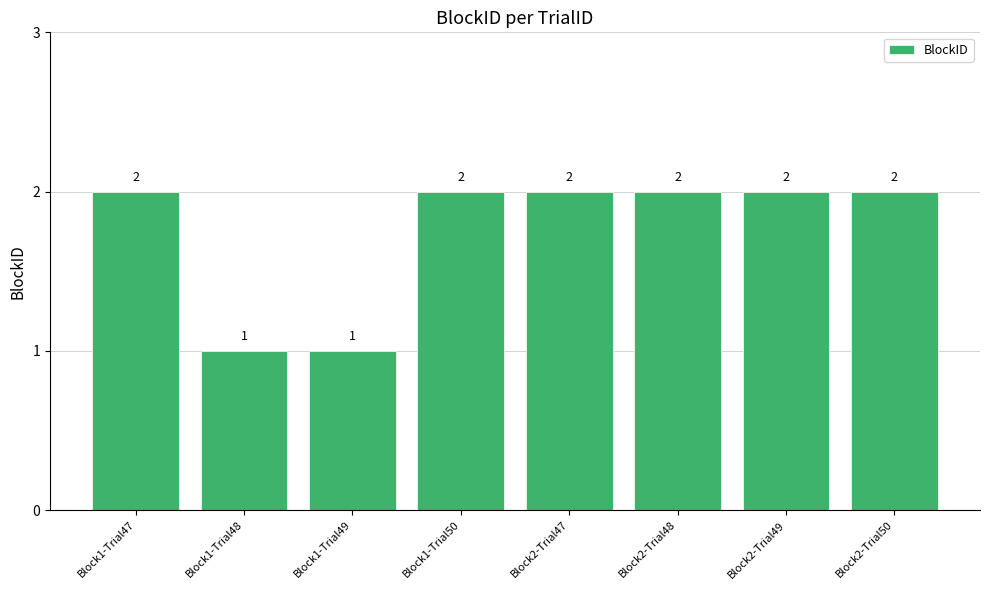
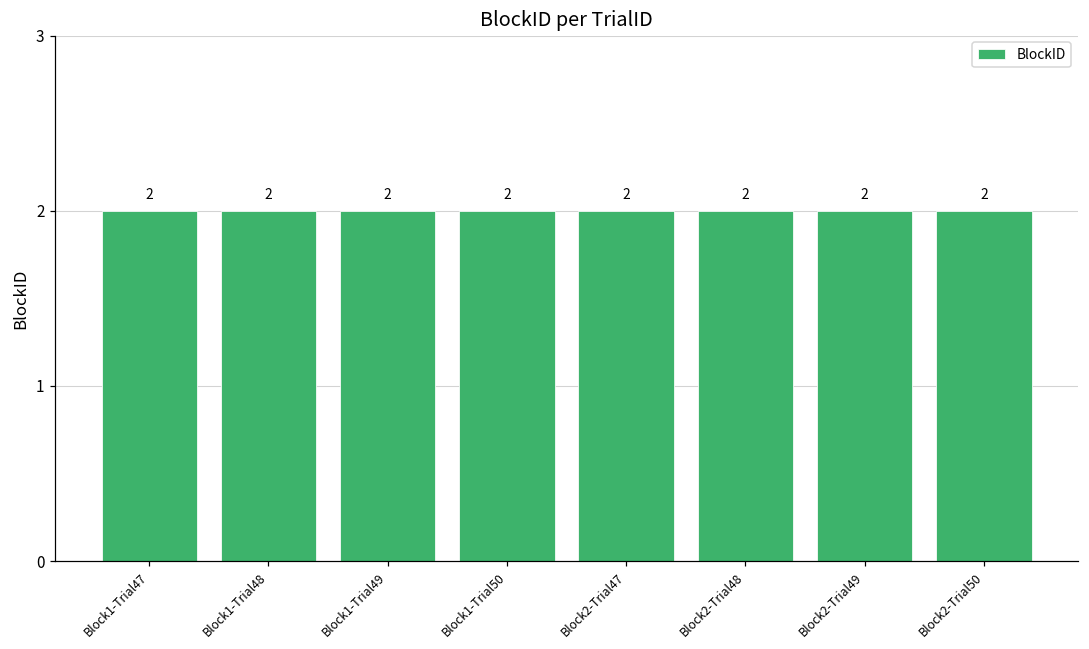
  {
    "Block1-Trial47": 2,
-   "Block1-Trial48": 1,
-   "Block1-Trial49": 1,
+   "Block1-Trial48": 2,
+   "Block1-Trial49": 2,
    "Block1-Trial50": 2,
    "Block2-Trial47": 2,
    "Block2-Trial48": 2,
    "Block2-Trial49": 2,
    "Block2-Trial50": 2
  }
